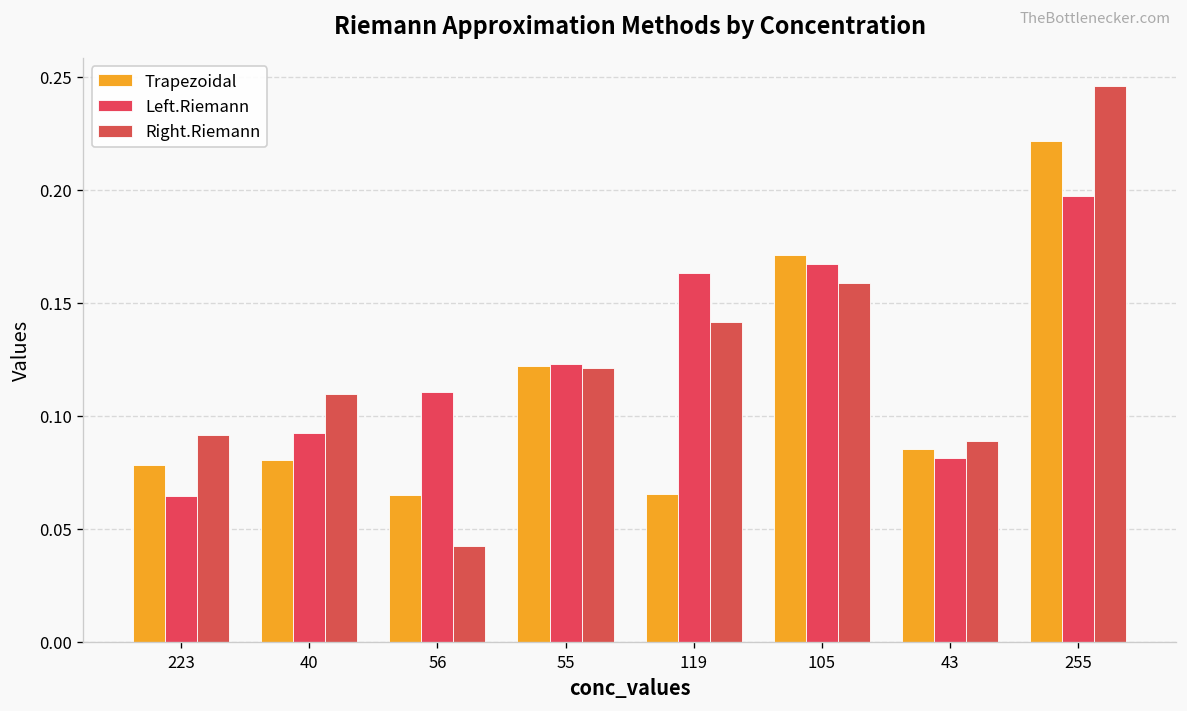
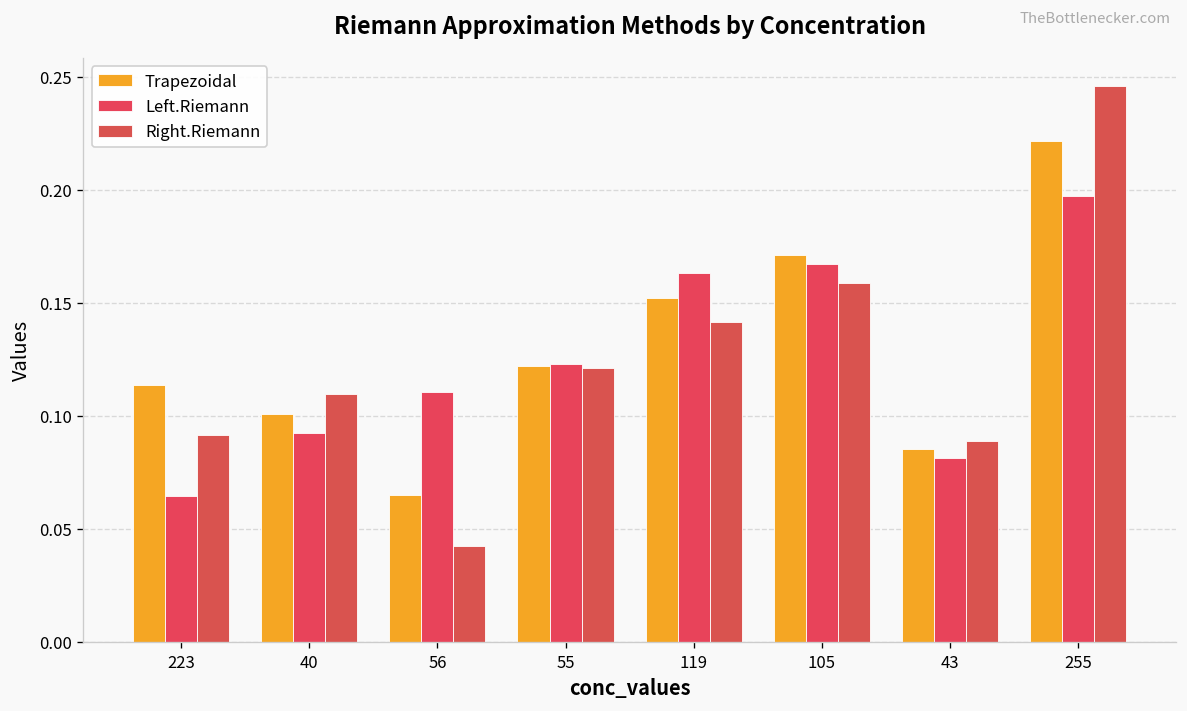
  {
    "Trapezoidal": {
-     "223": 0.078,
-     "40": 0.081,
+     "223": 0.114,
+     "40": 0.101,
      "56": 0.065,
      "55": 0.122,
-     "119": 0.066,
+     "119": 0.152,
      "105": 0.171,
      "43": 0.085,
      "255": 0.222
    }
  }
